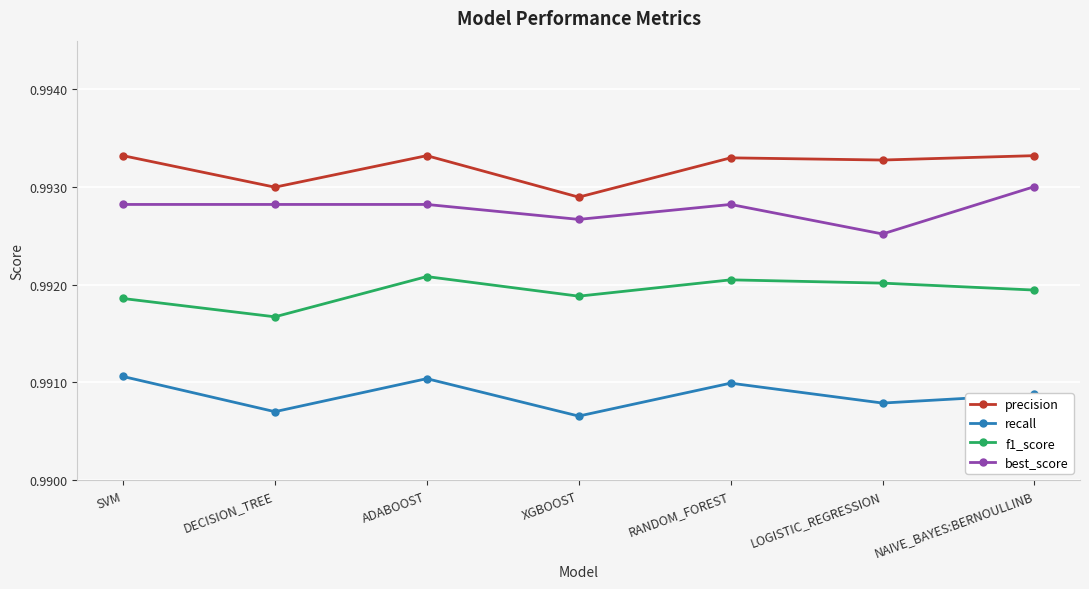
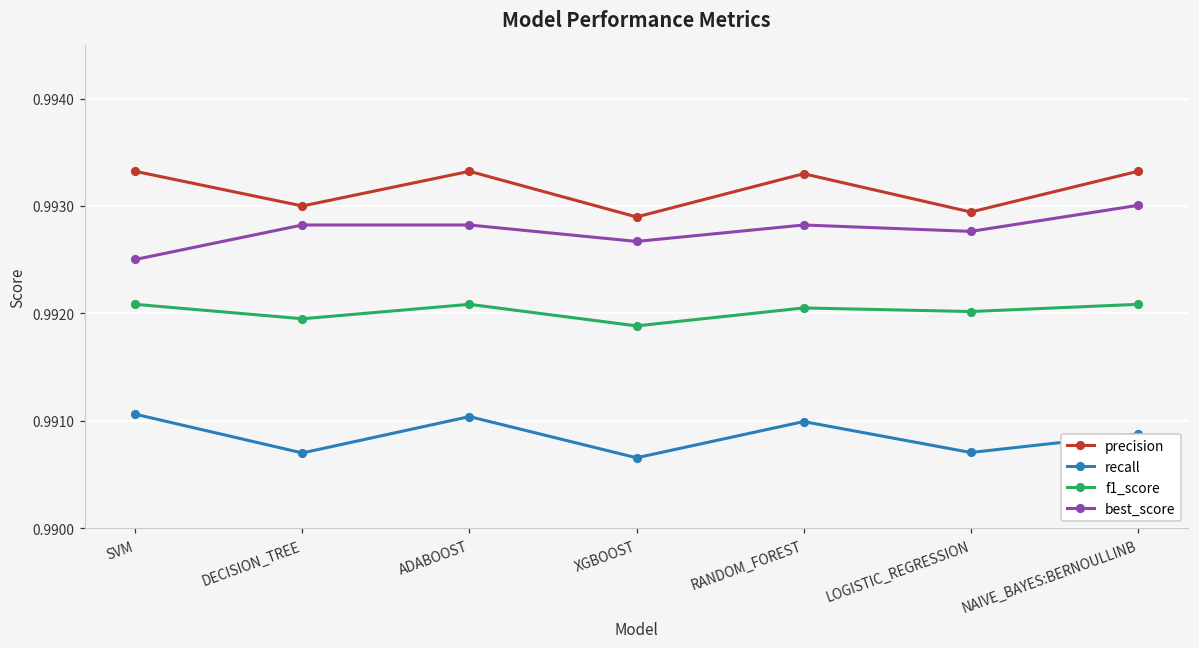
  {
    "precision": {
      "SVM": 0.9933,
      "DECISION_TREE": 0.9930,
      "ADABOOST": 0.9933,
      "XGBOOST": 0.9929,
      "RANDOM_FOREST": 0.9933,
-     "LOGISTIC_REGRESSION": 0.9933,
+     "LOGISTIC_REGRESSION": 0.9929,
      "NAIVE_BAYES:BERNOULLINB": 0.9933
    },
    "recall": {
      "SVM": 0.9911,
      "DECISION_TREE": 0.9907,
      "ADABOOST": 0.9910,
      "XGBOOST": 0.9907,
      "RANDOM_FOREST": 0.9910,
-     "LOGISTIC_REGRESSION": 0.9908
+     "LOGISTIC_REGRESSION": 0.9907
    },
    "f1_score": {
-     "SVM": 0.9919,
-     "DECISION_TREE": 0.9917,
+     "SVM": 0.9921,
+     "DECISION_TREE": 0.9920,
      "ADABOOST": 0.9921,
      "XGBOOST": 0.9919,
      "RANDOM_FOREST": 0.9921,
      "LOGISTIC_REGRESSION": 0.9920,
-     "NAIVE_BAYES:BERNOULLINB": 0.9919
+     "NAIVE_BAYES:BERNOULLINB": 0.9921
    },
    "best_score": {
-     "SVM": 0.9928,
+     "SVM": 0.9925,
      "DECISION_TREE": 0.9928,
      "ADABOOST": 0.9928,
      "XGBOOST": 0.9927,
      "RANDOM_FOREST": 0.9928,
-     "LOGISTIC_REGRESSION": 0.9925,
+     "LOGISTIC_REGRESSION": 0.9928,
      "NAIVE_BAYES:BERNOULLINB": 0.9930
    }
  }
